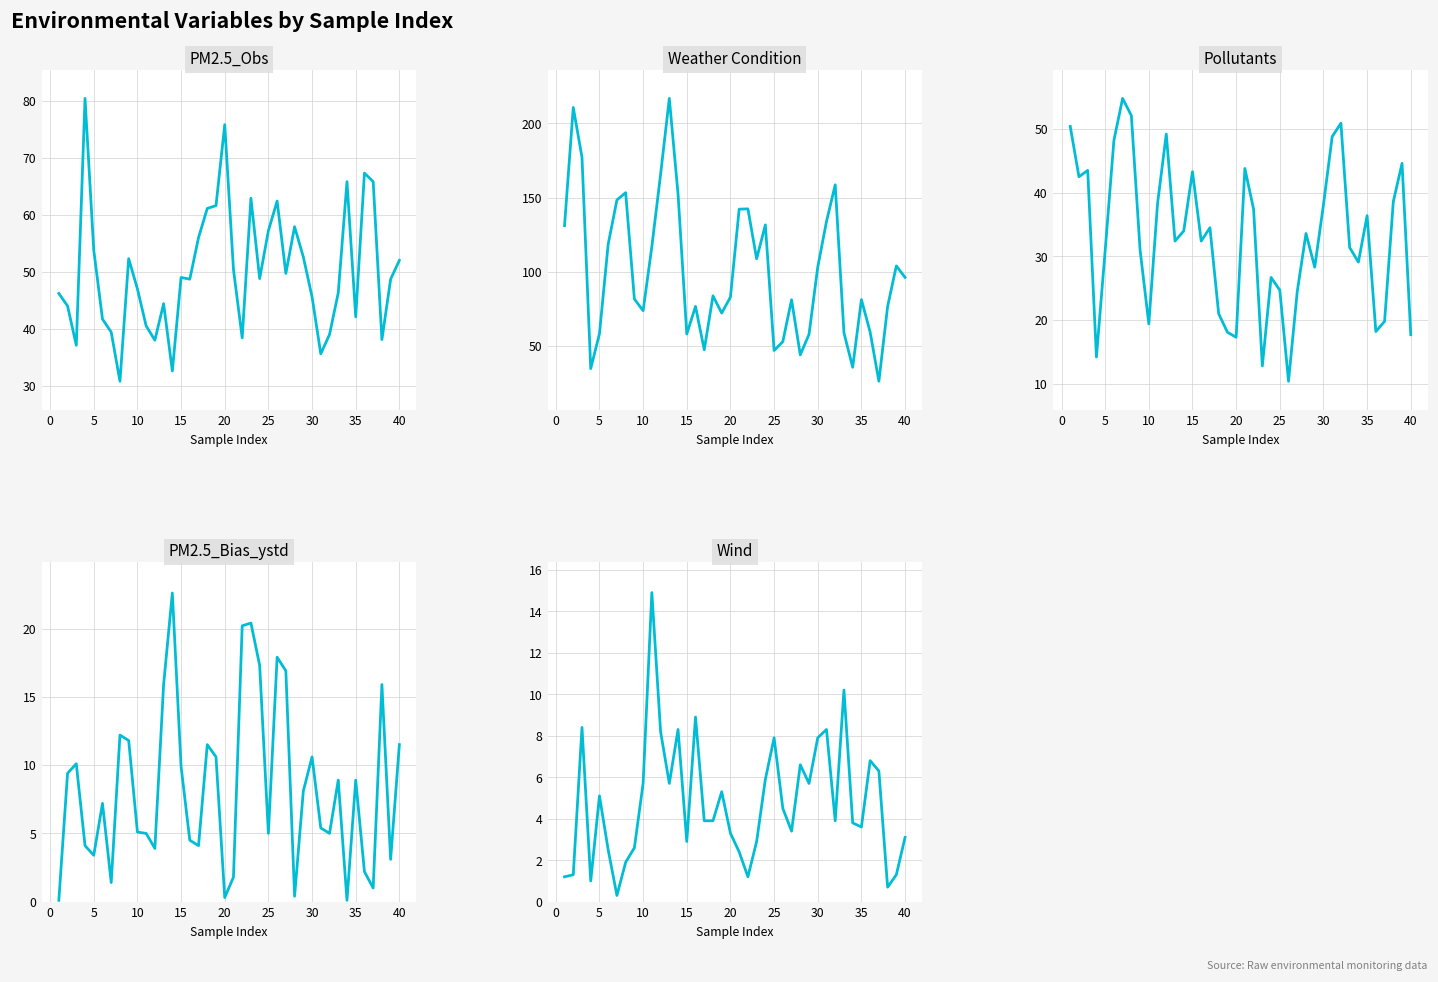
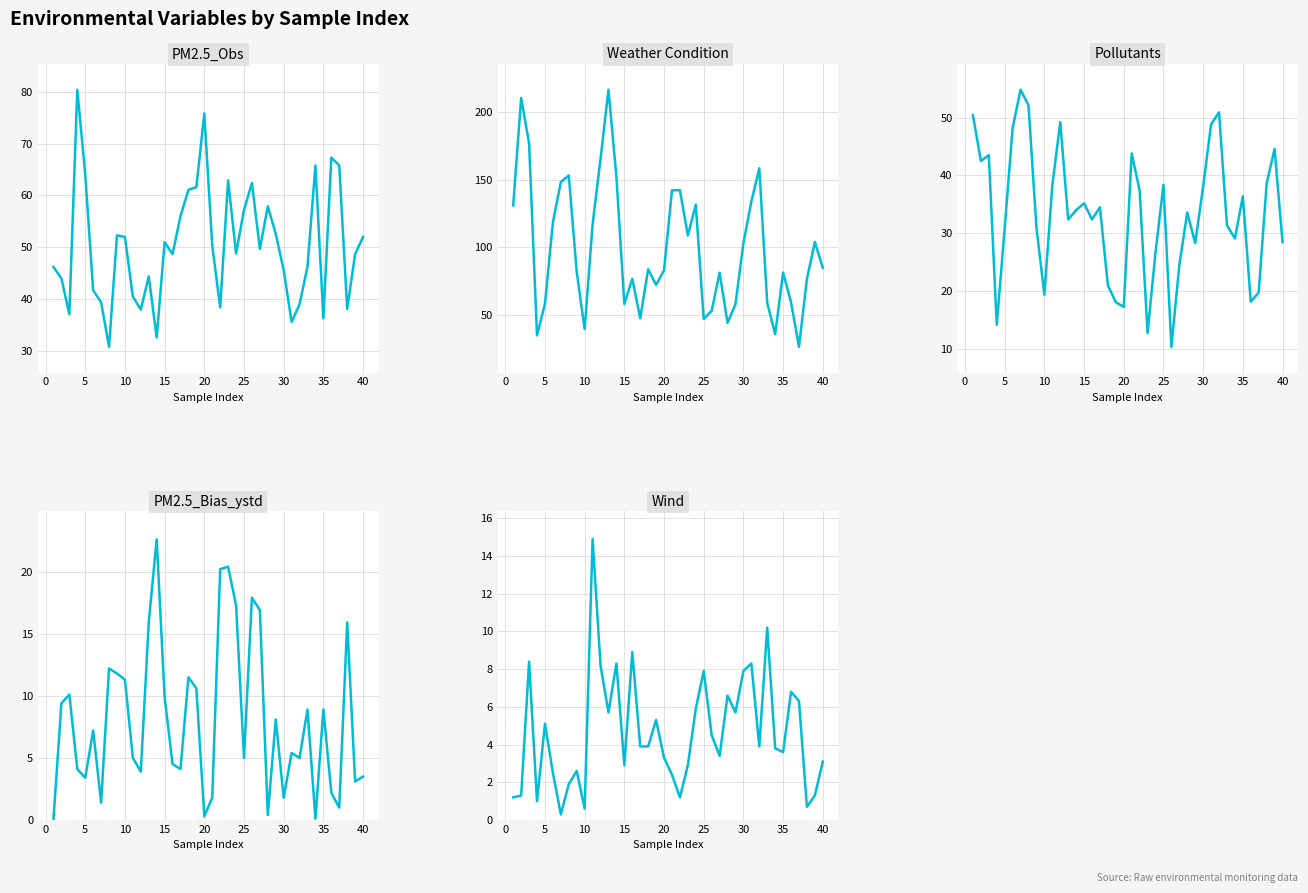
  {
    "PM2.5_Obs": {
-     "5": 54,
-     "10": 47,
-     "15": 49,
+     "5": 64,
+     "10": 52,
+     "15": 51,
      "20": 76,
      "25": 57,
      "30": 46,
-     "35": 42,
+     "35": 36,
      "40": 52
    },
    "Weather Condition": {
      "5": 58,
-     "10": 74,
+     "10": 39,
      "15": 58,
      "20": 83,
      "25": 47,
      "30": 103,
      "35": 81,
-     "40": 96
+     "40": 85
    },
    "Pollutants": {
      "5": 31,
      "10": 19,
-     "15": 43,
+     "15": 35,
      "20": 17,
-     "25": 25,
+     "25": 38,
      "30": 38,
      "35": 36,
-     "40": 18
+     "40": 29
    },
    "PM2.5_Bias_ystd": {
      "5": 3.4,
-     "10": 5.1,
+     "10": 11.3,
      "15": 9.9,
      "20": 0.3,
      "25": 5.0,
-     "30": 10.6,
+     "30": 1.8,
      "35": 8.9,
-     "40": 11.5
+     "40": 3.5
    },
    "Wind": {
      "5": 5.1,
-     "10": 5.7,
+     "10": 0.6,
      "15": 2.9,
      "20": 3.3,
      "25": 7.9,
      "30": 7.9,
      "35": 3.6,
      "40": 3.1
    }
  }
